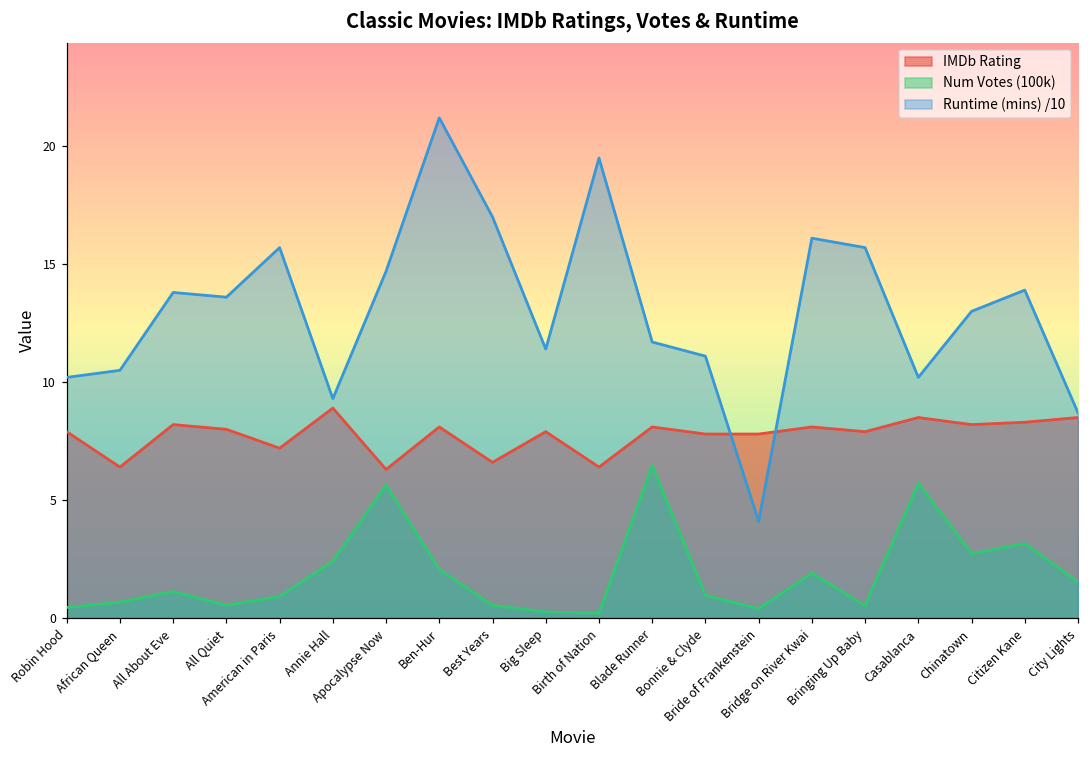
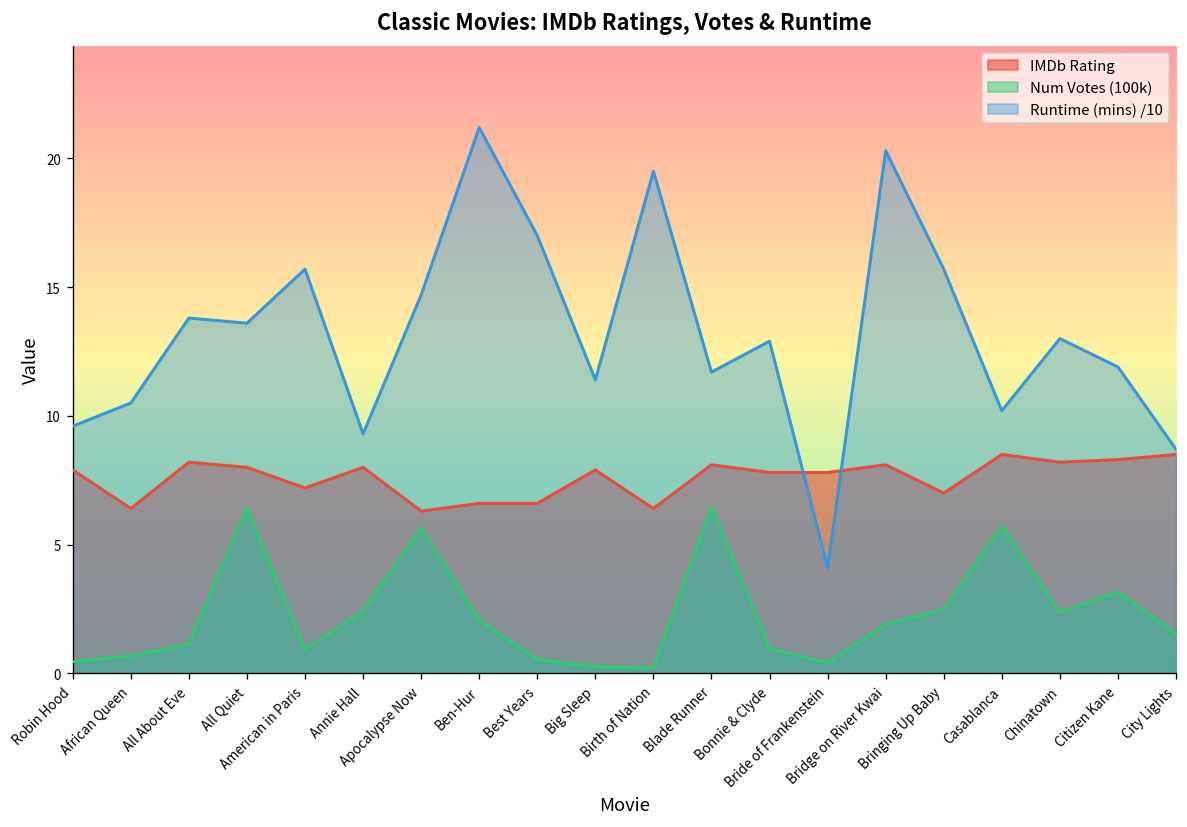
  {
    "IMDb Rating": {
      "Robin Hood": 7.9,
      "African Queen": 6.4,
      "All About Eve": 8.2,
      "All Quiet": 8.0,
      "American in Paris": 7.2,
-     "Annie Hall": 8.9,
+     "Annie Hall": 8.0,
      "Apocalypse Now": 6.3,
-     "Ben-Hur": 8.1,
+     "Ben-Hur": 6.6,
      "Best Years": 6.6,
      "Big Sleep": 7.9,
      "Birth of Nation": 6.4,
      "Blade Runner": 8.1,
      "Bonnie & Clyde": 7.8,
      "Bride of Frankenstein": 7.8,
      "Bridge on River Kwai": 8.1,
-     "Bringing Up Baby": 7.9,
+     "Bringing Up Baby": 7.0,
      "Casablanca": 8.5,
      "Chinatown": 8.2,
      "Citizen Kane": 8.3,
      "City Lights": 8.5
    },
    "Num Votes (100k)": {
      "Robin Hood": 0.4,
      "African Queen": 0.7,
      "All About Eve": 1.1,
-     "All Quiet": 0.5,
+     "All Quiet": 6.4,
      "American in Paris": 0.9,
      "Annie Hall": 2.4,
      "Apocalypse Now": 5.6,
      "Ben-Hur": 2.1,
      "Best Years": 0.5,
      "Big Sleep": 0.3,
      "Birth of Nation": 0.2,
      "Blade Runner": 6.5,
      "Bonnie & Clyde": 1.0,
      "Bride of Frankenstein": 0.4,
      "Bridge on River Kwai": 1.9,
-     "Bringing Up Baby": 0.5,
+     "Bringing Up Baby": 2.5,
      "Casablanca": 5.7,
-     "Chinatown": 2.7,
+     "Chinatown": 2.4,
      "Citizen Kane": 3.2,
      "City Lights": 1.5
    },
    "Runtime (mins) /10": {
-     "Robin Hood": 10.2,
+     "Robin Hood": 9.6,
      "African Queen": 10.5,
      "All About Eve": 13.8,
      "All Quiet": 13.6,
      "American in Paris": 15.7,
      "Annie Hall": 9.3,
      "Apocalypse Now": 14.7,
      "Ben-Hur": 21.2,
      "Best Years": 17.0,
      "Big Sleep": 11.4,
      "Birth of Nation": 19.5,
      "Blade Runner": 11.7,
-     "Bonnie & Clyde": 11.1,
+     "Bonnie & Clyde": 12.9,
      "Bride of Frankenstein": 4.1,
-     "Bridge on River Kwai": 16.1,
+     "Bridge on River Kwai": 20.3,
      "Bringing Up Baby": 15.7,
      "Casablanca": 10.2,
      "Chinatown": 13.0,
-     "Citizen Kane": 13.9,
+     "Citizen Kane": 11.9,
      "City Lights": 8.7
    }
  }
